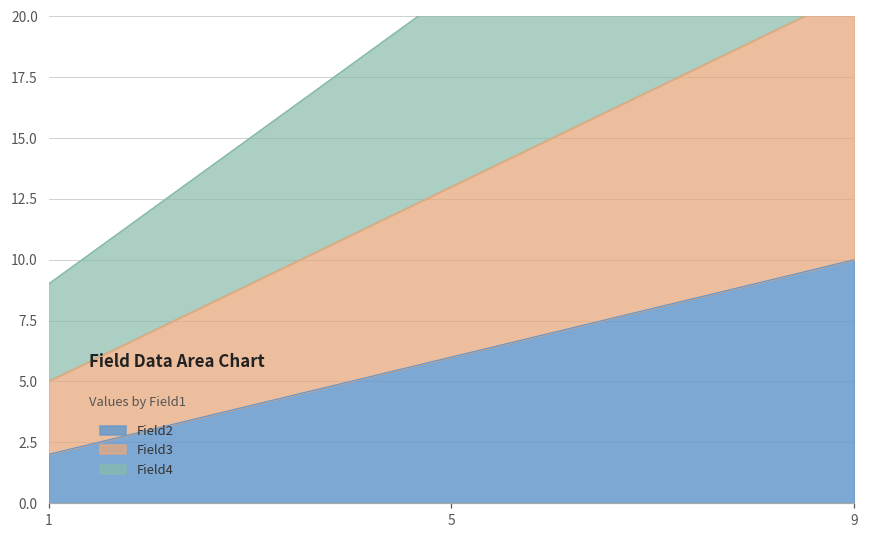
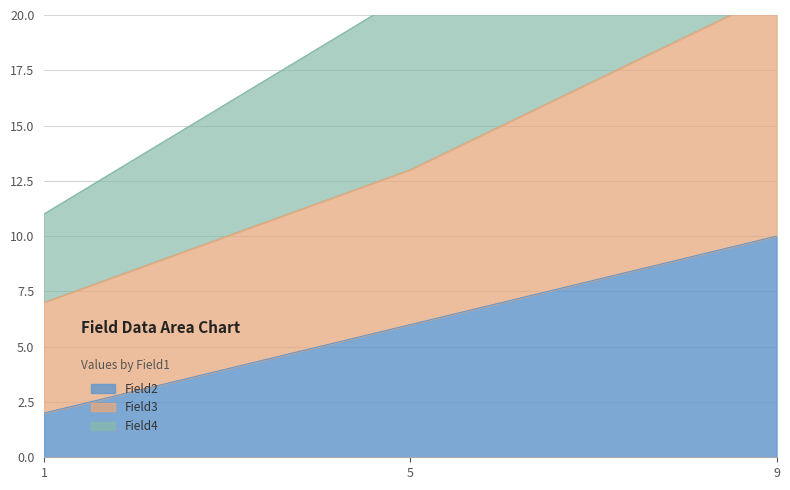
  {
    "Field3": {
-     "1": 3,
+     "1": 5,
      "5": 7
    }
  }
